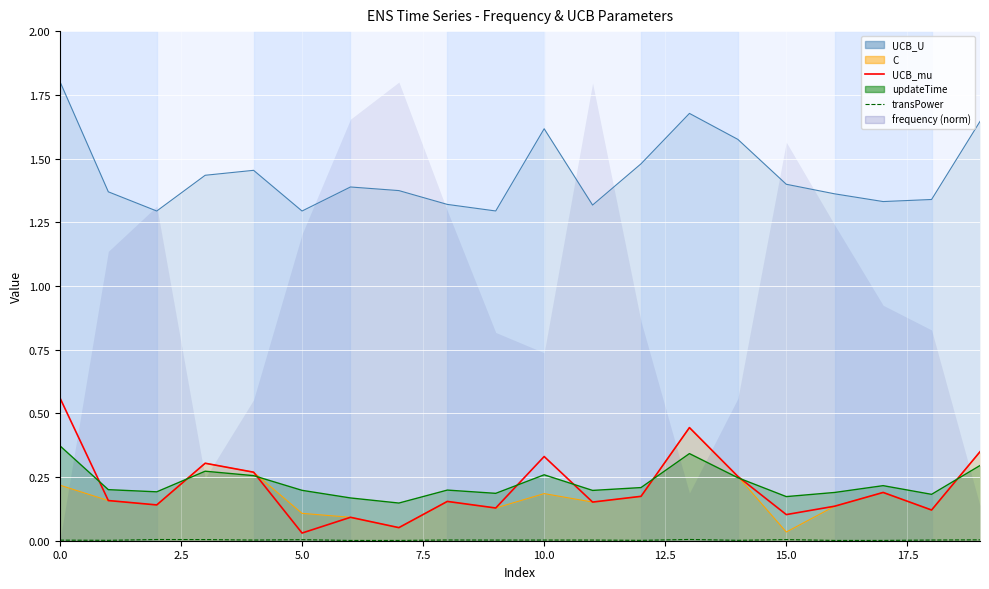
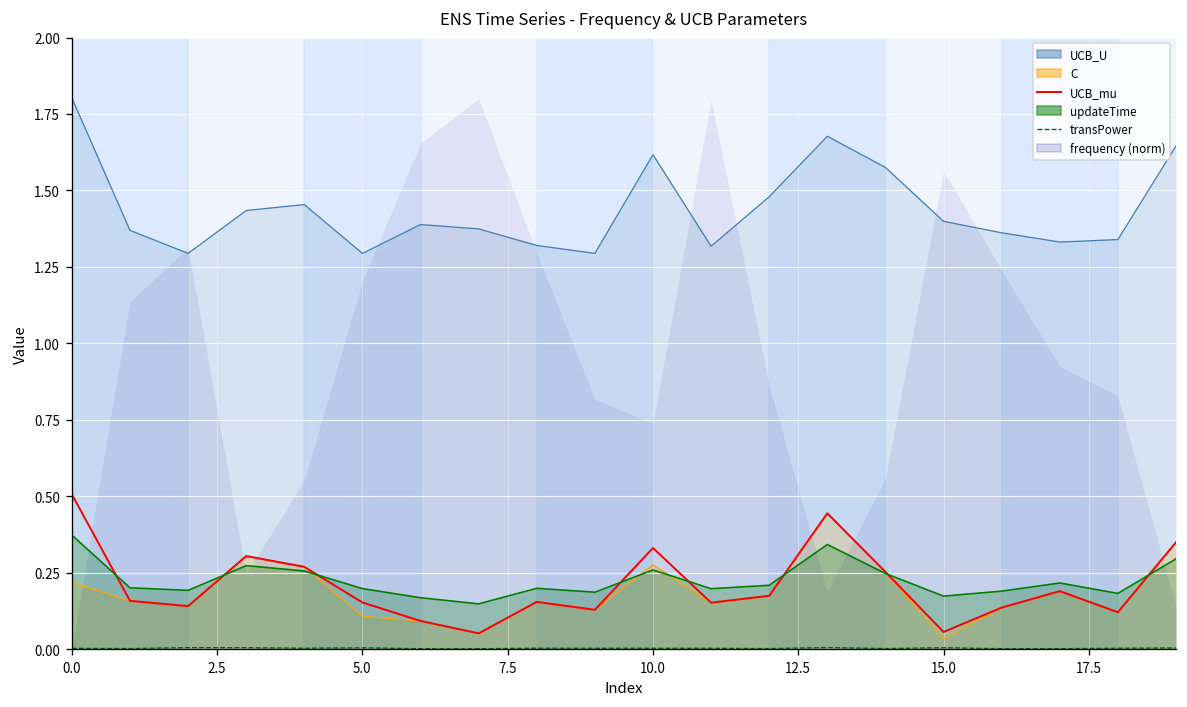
  {
    "C": {
      "0.0": 0.22,
      "5.0": 0.11,
-     "10.0": 0.18,
+     "10.0": 0.28,
      "15.0": 0.03
    },
    "UCB_mu": {
-     "0.0": 0.56,
-     "5.0": 0.03,
+     "0.0": 0.51,
+     "5.0": 0.15,
      "10.0": 0.33,
-     "15.0": 0.10
+     "15.0": 0.06
    }
  }
